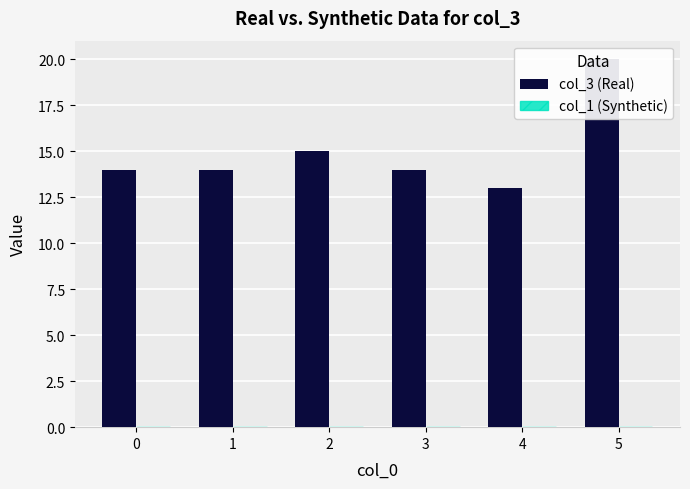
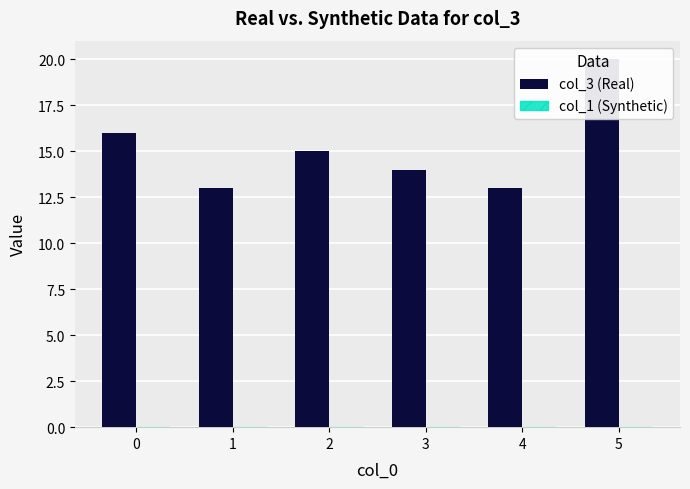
  {
    "col_3 (Real)": {
-     "0": 14,
-     "1": 14,
+     "0": 16,
+     "1": 13,
      "2": 15,
      "3": 14,
      "4": 13
    },
    "col_1 (Synthetic)": {
      "0": 0,
      "1": 0,
      "2": 0,
      "3": 0,
      "4": 0,
      "5": 0
    }
  }
